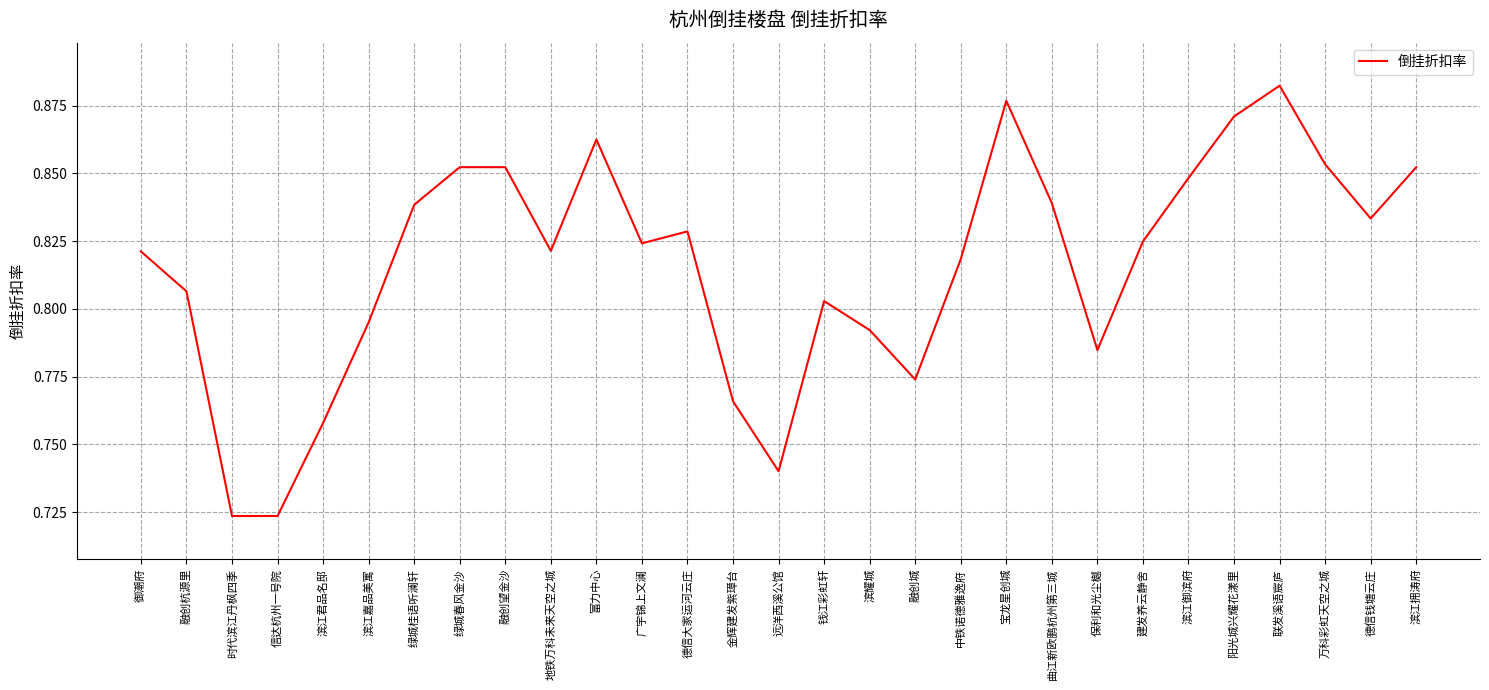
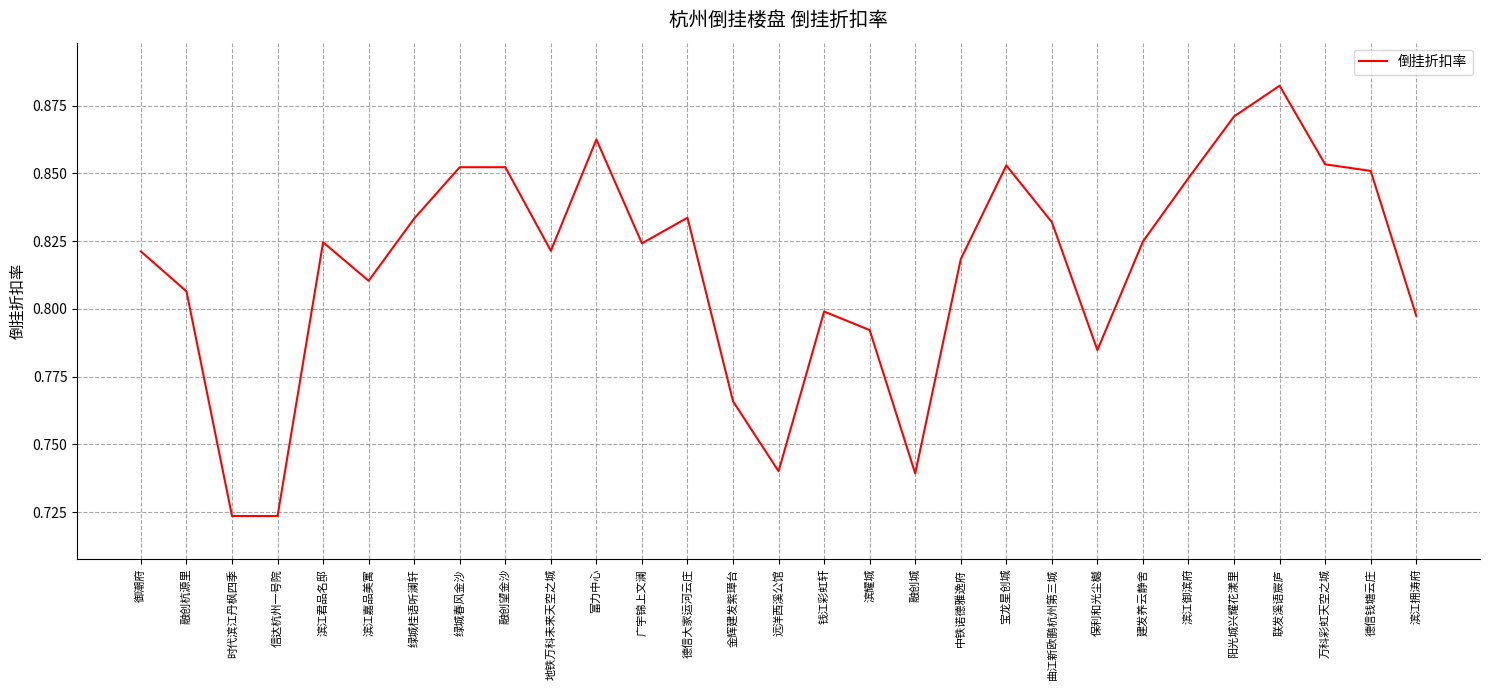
  {
    "御潮府": 0.821,
    "融创杭源里": 0.806,
    "时代滨江丹枫四季": 0.724,
    "信达杭州一号院": 0.724,
-   "滨江君品名邸": 0.758,
-   "滨江嘉品美寓": 0.795,
-   "绿城桂语听澜轩": 0.838,
+   "滨江君品名邸": 0.825,
+   "滨江嘉品美寓": 0.810,
+   "绿城桂语听澜轩": 0.833,
    "绿城春风金沙": 0.852,
    "融创望金沙": 0.852,
    "地铁万科未来天空之城": 0.821,
    "富力中心": 0.863,
    "广宇锦上文澜": 0.824,
-   "德信大家运河云庄": 0.829,
+   "德信大家运河云庄": 0.834,
    "金辉建发紫璋台": 0.766,
    "远洋西溪公馆": 0.740,
-   "钱江彩虹轩": 0.803,
+   "钱江彩虹轩": 0.799,
    "滨耀城": 0.792,
-   "融创城": 0.774,
+   "融创城": 0.739,
    "中铁诺德雅逸府": 0.818,
-   "宝龙星创城": 0.877,
-   "曲江新欧鹏杭州第三城": 0.839,
+   "宝龙星创城": 0.853,
+   "曲江新欧鹏杭州第三城": 0.832,
    "保利和光尘樾": 0.785,
    "建发养云静舍": 0.825,
    "滨江御滨府": 0.848,
    "阳光城兴耀花漾里": 0.871,
    "联发溪语宸庐": 0.882,
    "万科彩虹天空之城": 0.853,
-   "德信钱塘云庄": 0.833,
-   "滨江拥涛府": 0.852
+   "德信钱塘云庄": 0.851,
+   "滨江拥涛府": 0.797
  }
